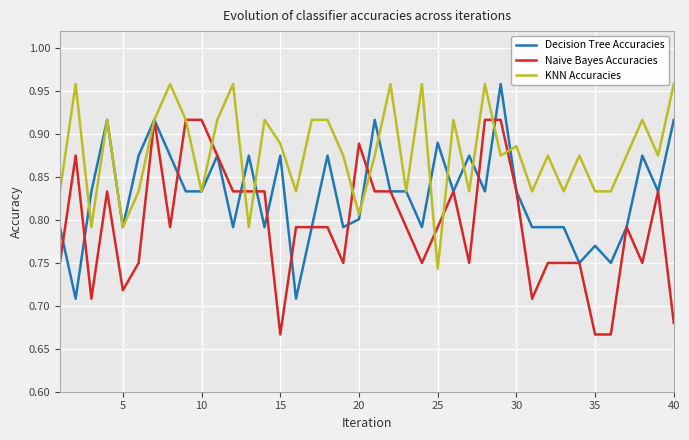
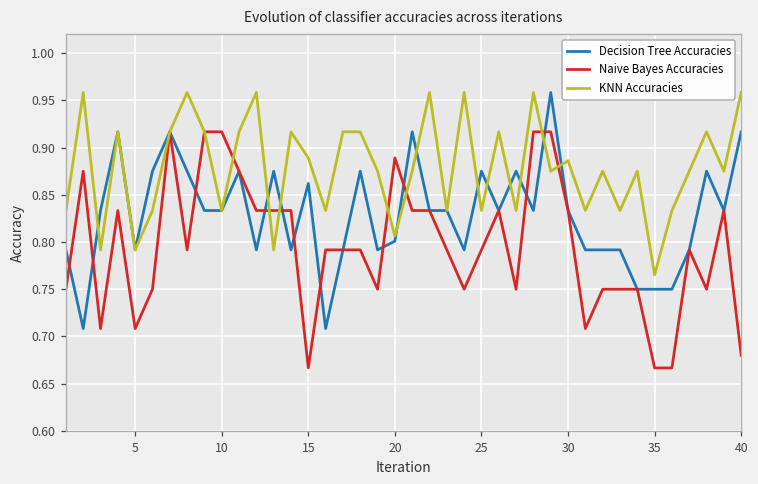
  {
    "Decision Tree Accuracies": {
-     "15": 0.88,
+     "15": 0.86,
      "20": 0.80,
-     "25": 0.89,
-     "35": 0.77,
+     "25": 0.88,
+     "35": 0.75,
      "40": 0.92
    },
    "Naive Bayes Accuracies": {
-     "5": 0.72,
+     "5": 0.71,
      "10": 0.92,
      "15": 0.67,
      "20": 0.89,
      "25": 0.79,
      "35": 0.67,
      "40": 0.68
    },
    "KNN Accuracies": {
      "15": 0.89,
      "20": 0.81,
-     "25": 0.74,
+     "25": 0.83,
      "30": 0.89,
-     "35": 0.83,
+     "35": 0.77,
      "40": 0.96
    }
  }
